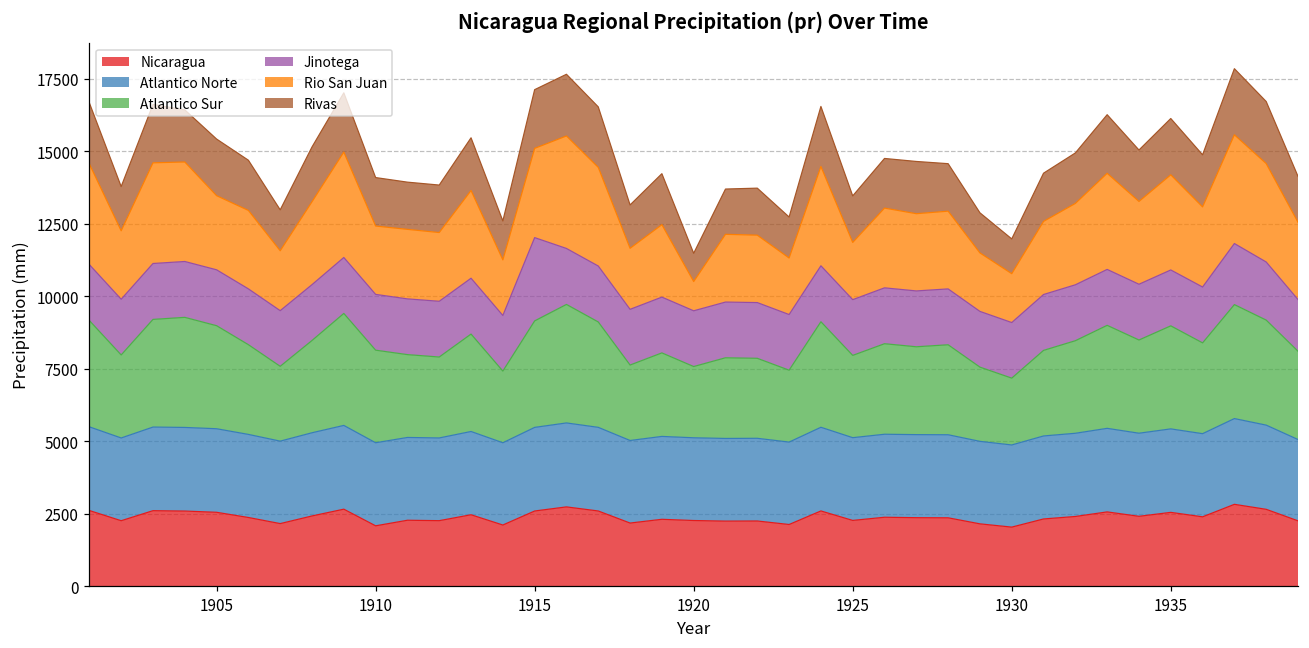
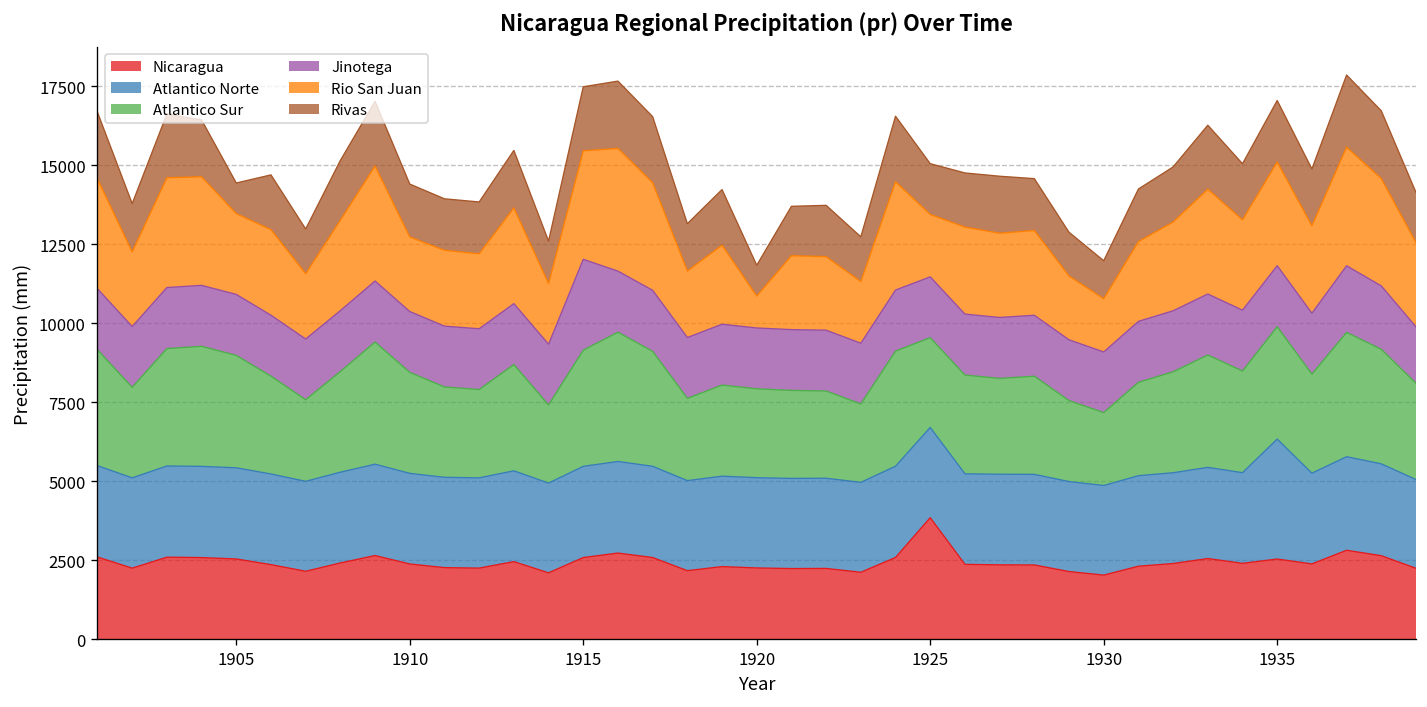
  {
    "Nicaragua": {
      "1905": 2500,
-     "1910": 2100,
+     "1910": 2400,
      "1915": 2600,
      "1920": 2300,
-     "1925": 2300,
+     "1925": 3900,
      "1930": 2000,
      "1935": 2500
    },
    "Atlantico Norte": {
      "1905": 2900,
      "1910": 2900,
      "1915": 2900,
      "1920": 2900,
      "1925": 2900,
      "1930": 2800,
-     "1935": 2900
+     "1935": 3800
    },
    "Atlantico Sur": {
      "1905": 3600,
      "1910": 3200,
      "1915": 3700,
-     "1920": 2500,
+     "1920": 2800,
      "1925": 2800,
      "1930": 2300,
      "1935": 3600
    },
    "Jinotega": {
      "1905": 1900,
      "1910": 1900,
      "1915": 2900,
      "1920": 1900,
      "1925": 1900,
      "1930": 1900,
      "1935": 1900
    },
    "Rio San Juan": {
      "1905": 2600,
      "1910": 2400,
-     "1915": 3100,
+     "1915": 3400,
      "1920": 1000,
      "1925": 2000,
      "1930": 1700,
      "1935": 3300
    },
    "Rivas": {
-     "1905": 2000,
+     "1905": 1000,
      "1910": 1700,
      "1915": 2000,
      "1920": 1000,
      "1925": 1600,
      "1930": 1200,
      "1935": 1900
    }
  }
